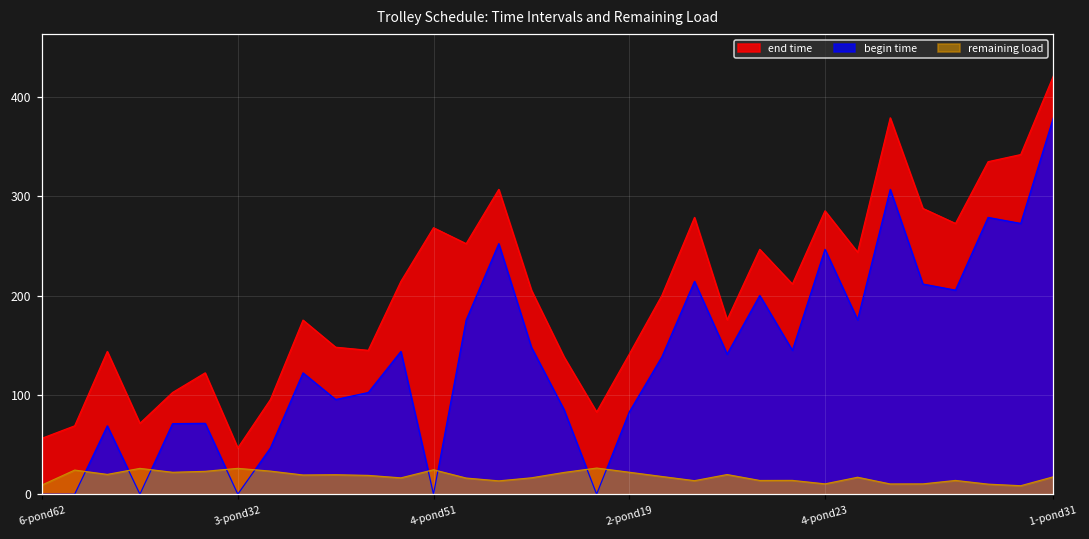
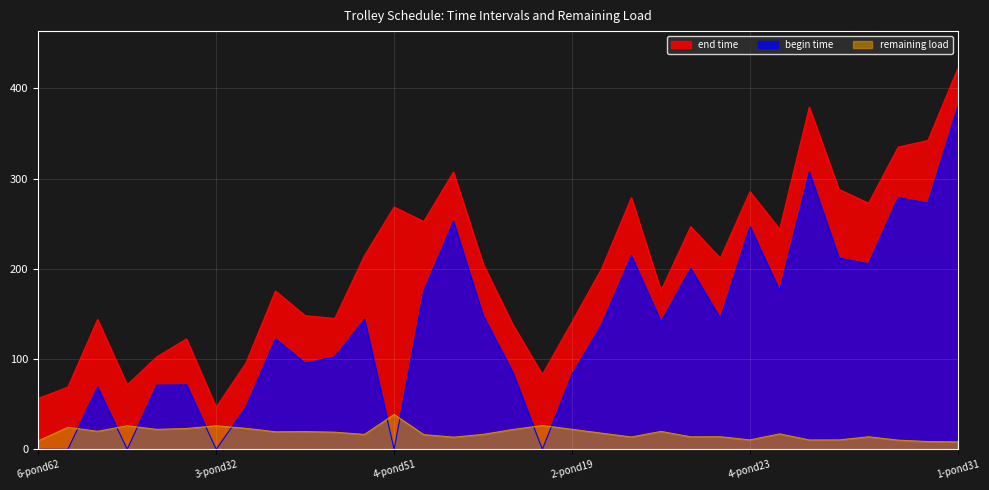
  {
    "end time": {
      "6-pond62": 60,
      "3-pond32": 50,
      "4-pond51": 270,
      "2-pond19": 140,
      "4-pond23": 290,
      "1-pond31": 420
    },
    "begin time": {
      "6-pond62": 0,
      "3-pond32": 0,
      "4-pond51": 0,
      "2-pond19": 80,
      "4-pond23": 250,
      "1-pond31": 380
    },
    "remaining load": {
      "6-pond62": 10,
      "3-pond32": 30,
-     "4-pond51": 20,
+     "4-pond51": 40,
      "2-pond19": 20,
      "4-pond23": 10,
-     "1-pond31": 20
+     "1-pond31": 10
    }
  }
